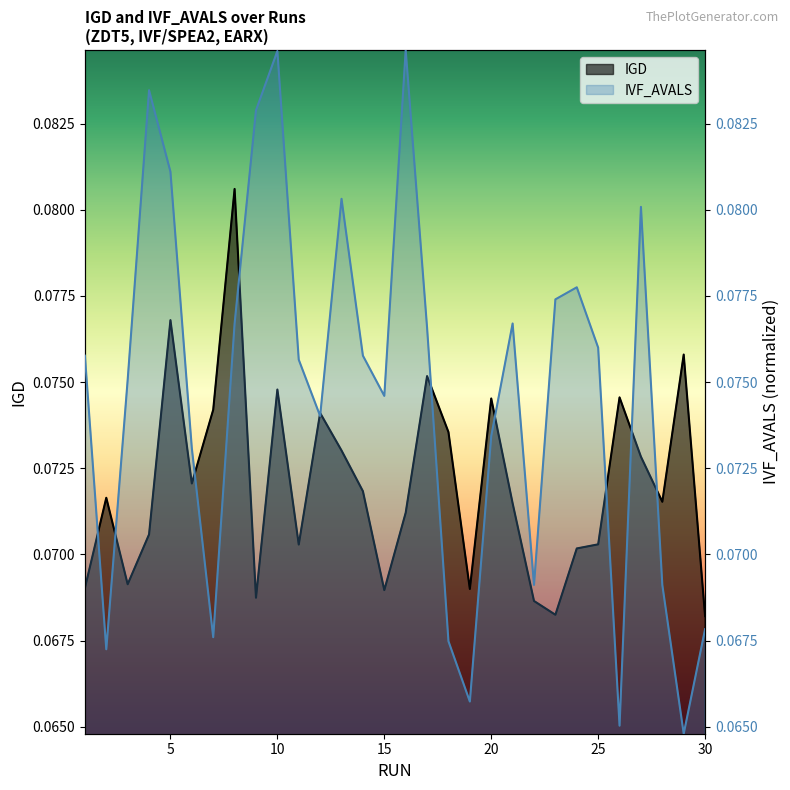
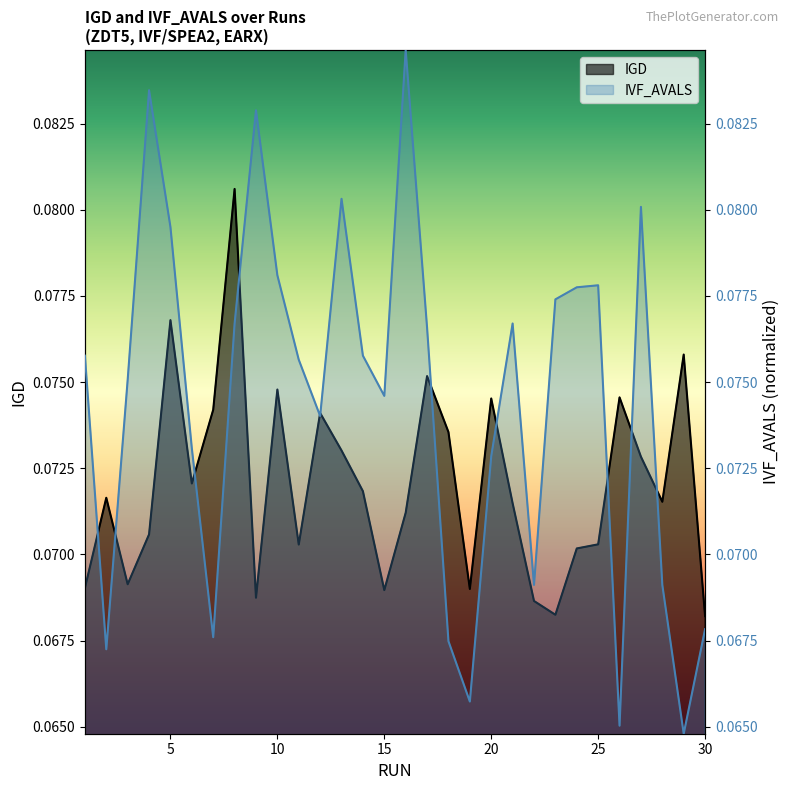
  {
    "IGD": {
      "5": 0.0768,
      "10": 0.0748,
      "15": 0.0690,
      "20": 0.0745,
      "25": 0.0703,
      "30": 0.0682
    },
    "IVF_AVALS": {
-     "5": 0.0811,
-     "10": 0.0846,
+     "5": 0.0795,
+     "10": 0.0781,
      "15": 0.0746,
-     "20": 0.0734,
-     "25": 0.0760,
+     "20": 0.0728,
+     "25": 0.0778,
      "30": 0.0678
    }
  }
